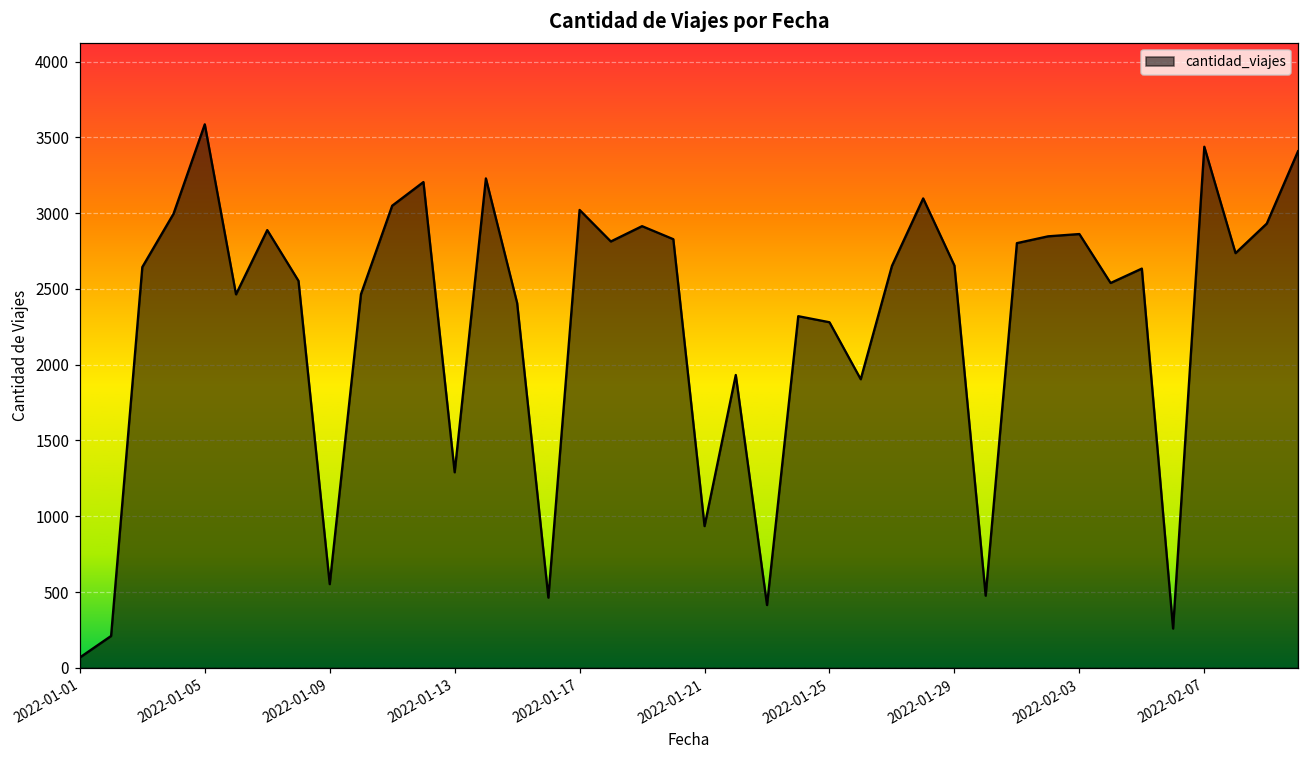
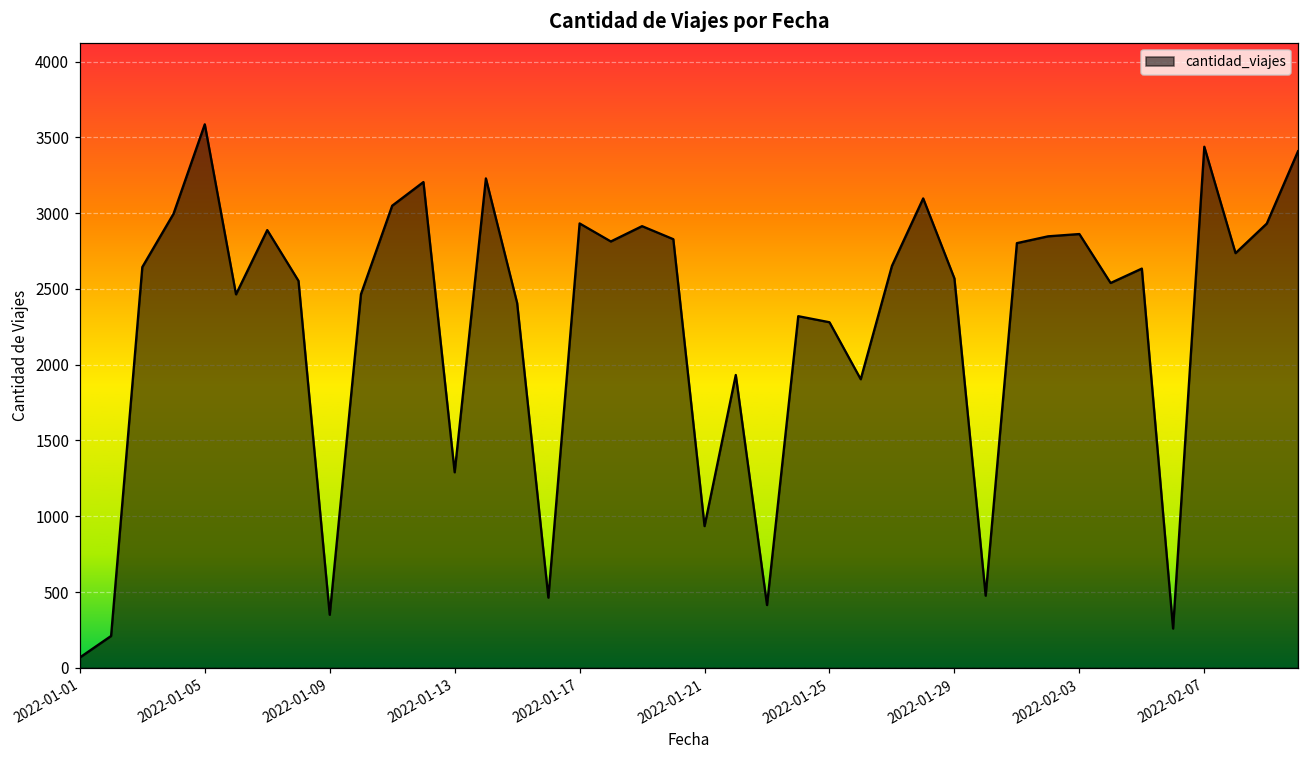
  {
    "2022-01-01": 70,
    "2022-01-05": 3590,
-   "2022-01-09": 550,
+   "2022-01-09": 350,
    "2022-01-13": 1290,
-   "2022-01-17": 3020,
+   "2022-01-17": 2930,
    "2022-01-21": 940,
    "2022-01-25": 2280,
-   "2022-01-29": 2650,
+   "2022-01-29": 2570,
    "2022-02-03": 2860,
    "2022-02-07": 3440
  }
